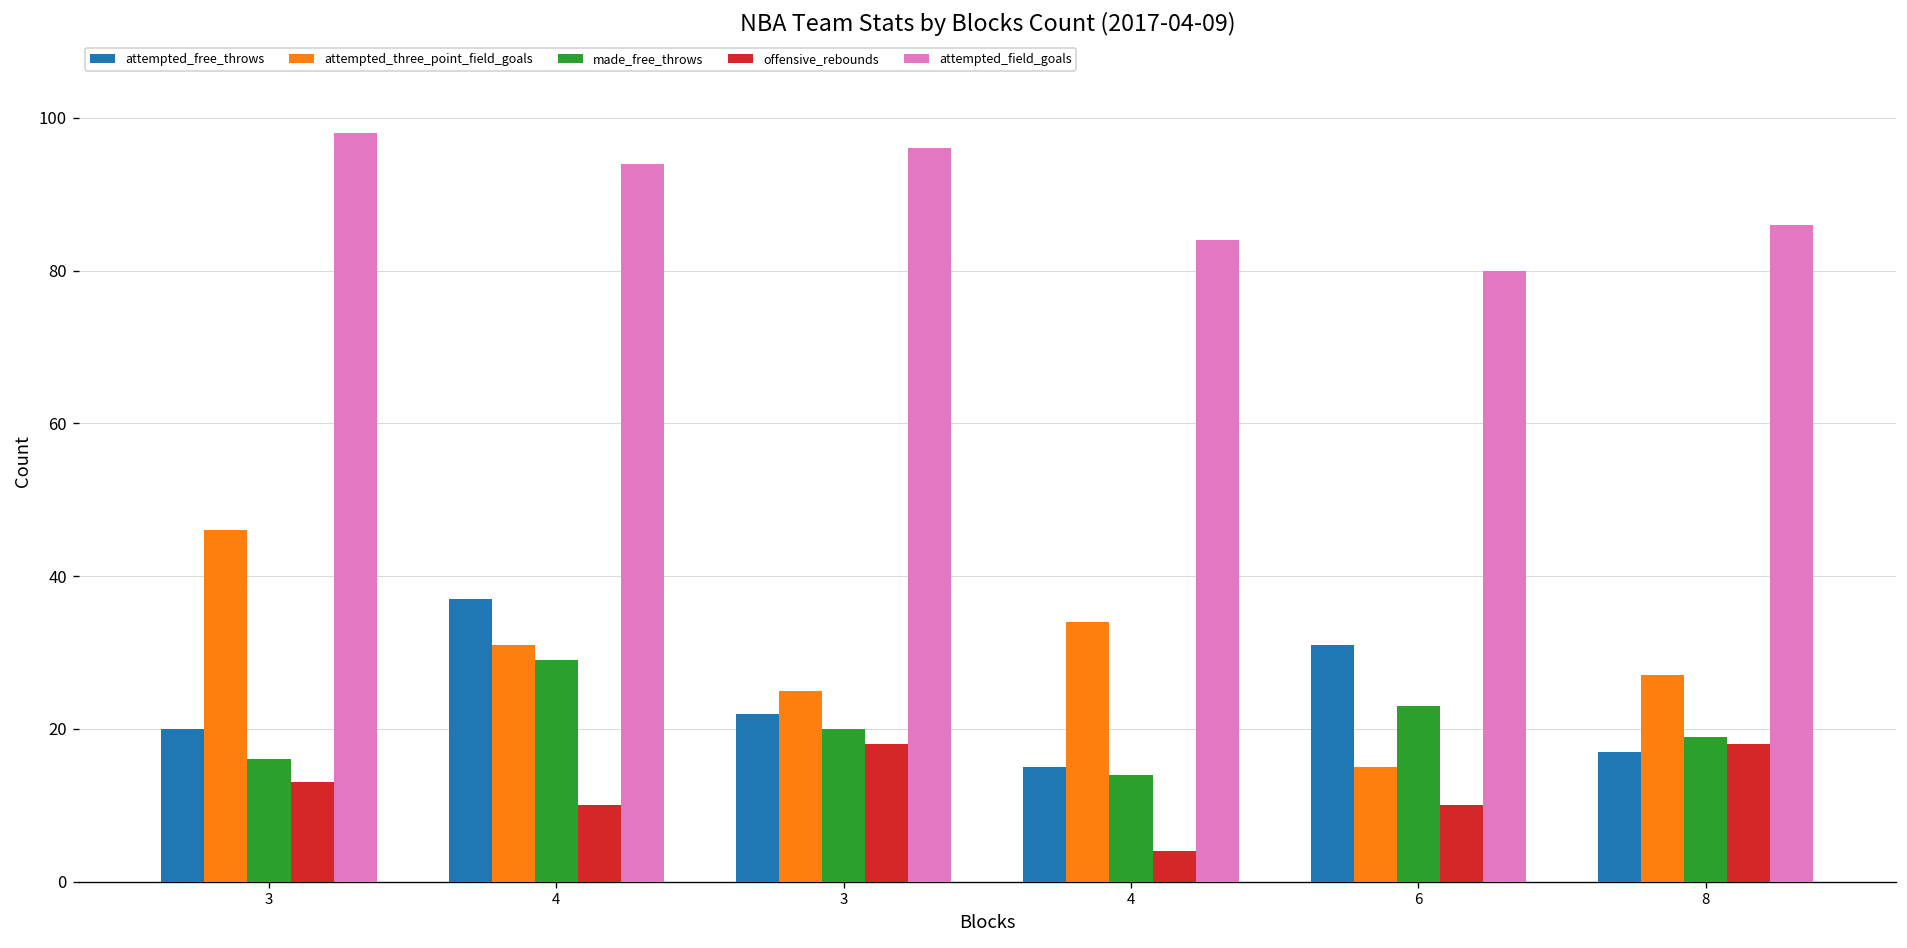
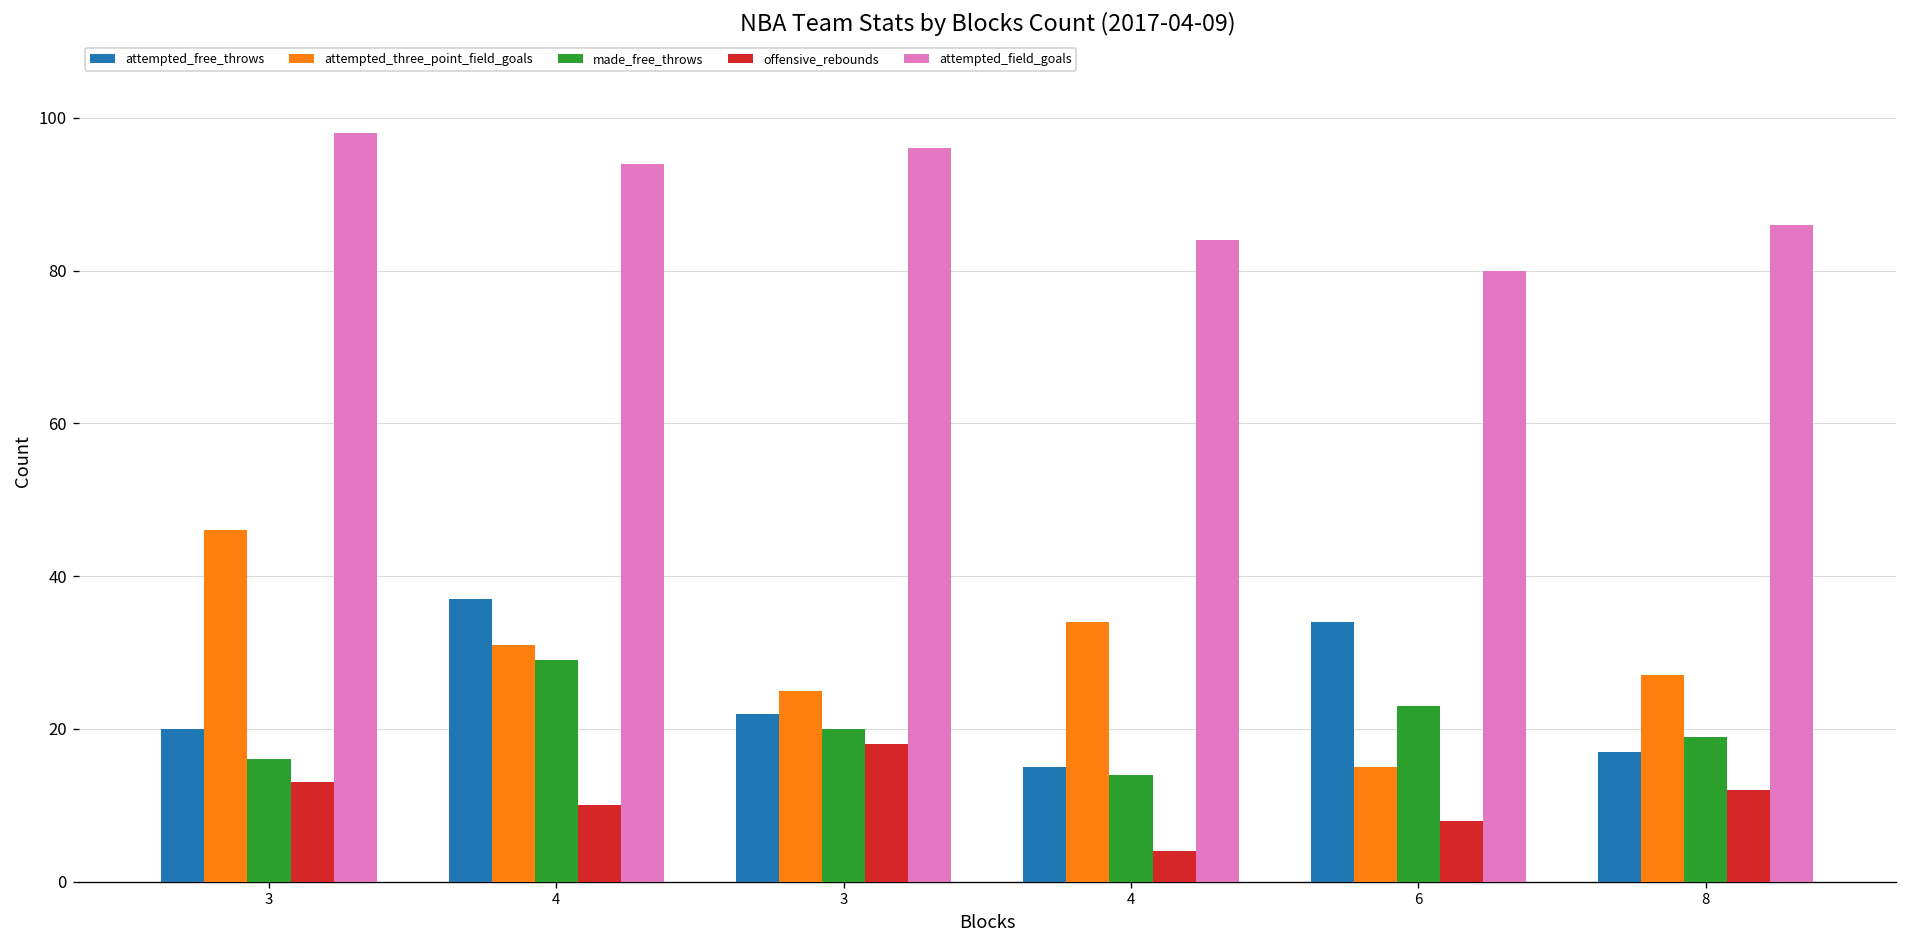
  {
    "attempted_free_throws": {
-     "6": 31,
+     "6": 34,
      "8": 17
    },
    "attempted_three_point_field_goals": {
      "6": 15,
      "8": 27
    },
    "made_free_throws": {
      "6": 23,
      "8": 19
    },
    "offensive_rebounds": {
-     "6": 10,
-     "8": 18
+     "6": 8,
+     "8": 12
    },
    "attempted_field_goals": {
      "6": 80,
      "8": 86
    }
  }
